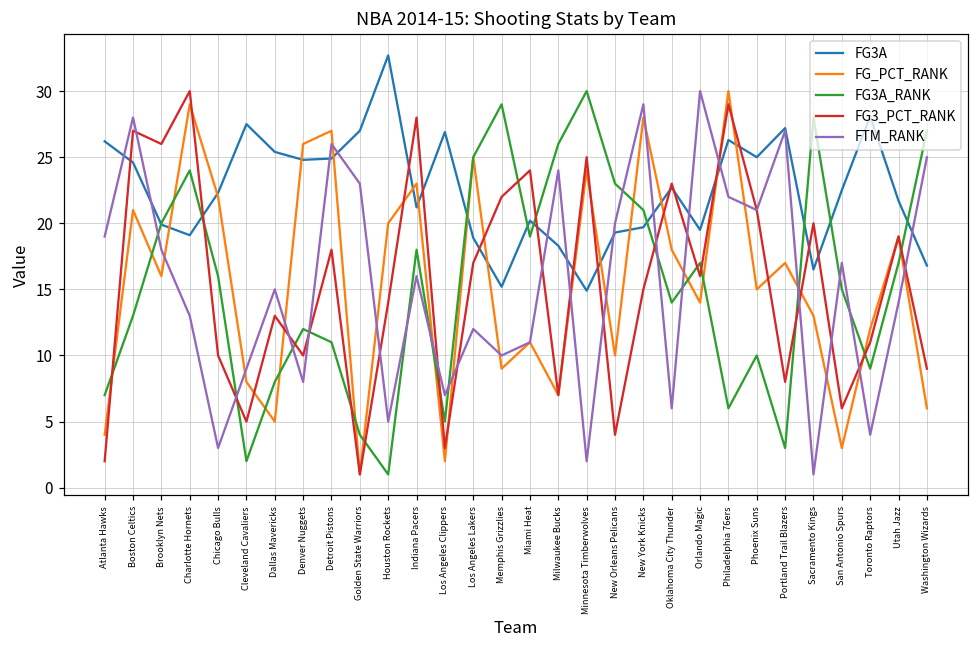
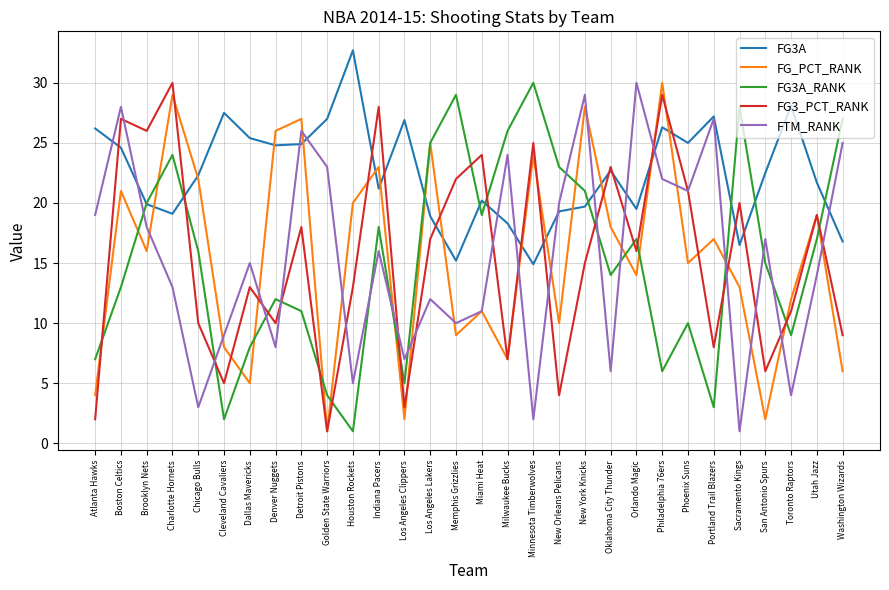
  {
    "FG3A": {
      "Atlanta Hawks": 26,
      "Boston Celtics": 24.6,
      "Charlotte Hornets": 19,
      "Chicago Bulls": 22.3,
      "Cleveland Cavaliers": 27.5,
      "Dallas Mavericks": 25.4,
      "Denver Nuggets": 25,
      "Detroit Pistons": 25,
      "Golden State Warriors": 27,
      "Houston Rockets": 32.7,
      "Indiana Pacers": 21,
      "Los Angeles Clippers": 27,
      "Los Angeles Lakers": 19,
      "Memphis Grizzlies": 15,
      "Miami Heat": 20,
      "Milwaukee Bucks": 18.3,
      "Minnesota Timberwolves": 15,
      "New Orleans Pelicans": 19.3,
      "New York Knicks": 19.7,
      "Oklahoma City Thunder": 22.7,
      "Orlando Magic": 19.5,
      "Philadelphia 76ers": 26.3,
      "Phoenix Suns": 25,
      "Sacramento Kings": 16.5,
      "San Antonio Spurs": 22.5,
      "Utah Jazz": 21.7,
      "Washington Wizards": 17
    },
    "FG_PCT_RANK": {
      "Atlanta Hawks": 4,
      "Boston Celtics": 21,
      "Brooklyn Nets": 16,
      "Charlotte Hornets": 29,
      "Chicago Bulls": 22,
      "Cleveland Cavaliers": 8,
      "Dallas Mavericks": 5,
      "Denver Nuggets": 26,
      "Detroit Pistons": 27,
      "Houston Rockets": 20,
      "Indiana Pacers": 23,
      "Los Angeles Clippers": 2,
      "Memphis Grizzlies": 9,
      "Minnesota Timberwolves": 24,
      "New Orleans Pelicans": 10,
      "New York Knicks": 28,
      "Oklahoma City Thunder": 18,
      "Orlando Magic": 14,
      "Philadelphia 76ers": 30,
      "Phoenix Suns": 15,
      "Portland Trail Blazers": 17,
      "Sacramento Kings": 13,
-     "San Antonio Spurs": 3,
+     "San Antonio Spurs": 2,
      "Toronto Raptors": 12,
      "Washington Wizards": 6
    },
    "FG3A_RANK": {
      "Atlanta Hawks": 7,
      "Boston Celtics": 13,
      "Charlotte Hornets": 24,
      "Chicago Bulls": 16,
      "Cleveland Cavaliers": 2,
      "Dallas Mavericks": 8,
      "Denver Nuggets": 12,
      "Detroit Pistons": 11,
      "Golden State Warriors": 4,
      "Houston Rockets": 1,
      "Indiana Pacers": 18,
      "Los Angeles Clippers": 5,
      "Memphis Grizzlies": 29,
      "Miami Heat": 19,
      "Milwaukee Bucks": 26,
      "Minnesota Timberwolves": 30,
      "New Orleans Pelicans": 23,
      "New York Knicks": 21,
      "Oklahoma City Thunder": 14,
      "Orlando Magic": 17,
      "Philadelphia 76ers": 6,
      "Phoenix Suns": 10,
      "Portland Trail Blazers": 3,
      "San Antonio Spurs": 15,
      "Toronto Raptors": 9,
      "Utah Jazz": 17
    },
    "FG3_PCT_RANK": {
      "Atlanta Hawks": 2,
      "Boston Celtics": 27,
      "Brooklyn Nets": 26,
      "Charlotte Hornets": 30,
      "Chicago Bulls": 10,
      "Cleveland Cavaliers": 5,
      "Dallas Mavericks": 13,
      "Denver Nuggets": 10,
      "Detroit Pistons": 18,
-     "Houston Rockets": 14,
+     "Houston Rockets": 13,
      "Indiana Pacers": 28,
      "Los Angeles Clippers": 3,
      "Los Angeles Lakers": 17,
      "Memphis Grizzlies": 22,
      "Miami Heat": 24,
      "Minnesota Timberwolves": 25,
      "New Orleans Pelicans": 4,
      "New York Knicks": 15,
      "Oklahoma City Thunder": 23,
      "Orlando Magic": 16,
      "Philadelphia 76ers": 29,
      "Portland Trail Blazers": 8,
      "Sacramento Kings": 20,
      "San Antonio Spurs": 6,
      "Toronto Raptors": 11,
      "Washington Wizards": 9
    },
    "FTM_RANK": {
      "Atlanta Hawks": 19,
      "Boston Celtics": 28,
      "Brooklyn Nets": 18,
      "Charlotte Hornets": 13,
      "Chicago Bulls": 3,
      "Cleveland Cavaliers": 9,
      "Dallas Mavericks": 15,
      "Denver Nuggets": 8,
      "Detroit Pistons": 26,
      "Golden State Warriors": 23,
      "Houston Rockets": 5,
      "Indiana Pacers": 16,
      "Los Angeles Clippers": 7,
      "Los Angeles Lakers": 12,
      "Memphis Grizzlies": 10,
      "Milwaukee Bucks": 24,
      "Minnesota Timberwolves": 2,
      "New Orleans Pelicans": 20,
      "New York Knicks": 29,
      "Oklahoma City Thunder": 6,
      "Orlando Magic": 30,
      "Philadelphia 76ers": 22,
      "Sacramento Kings": 1,
      "San Antonio Spurs": 17,
      "Toronto Raptors": 4,
      "Utah Jazz": 14,
      "Washington Wizards": 25
    }
  }
